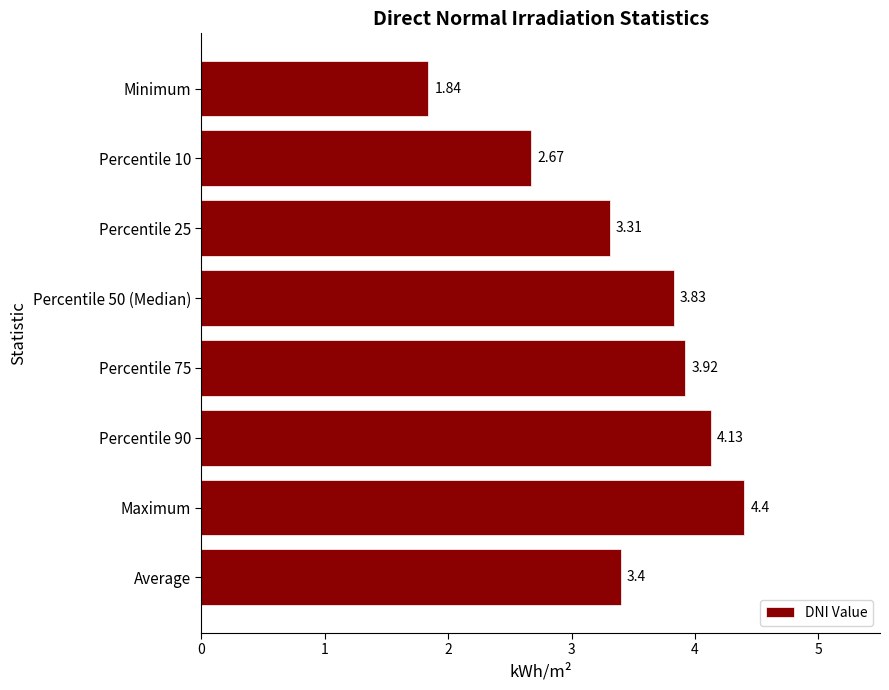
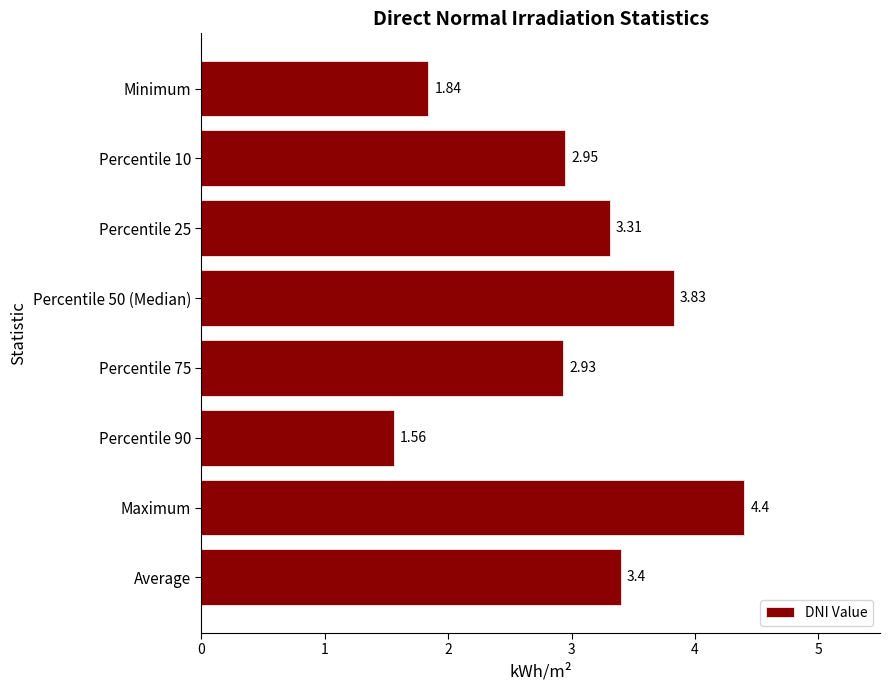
  {
    "Minimum": 1.84,
-   "Percentile 10": 2.67,
+   "Percentile 10": 2.95,
    "Percentile 25": 3.31,
    "Percentile 50 (Median)": 3.83,
-   "Percentile 75": 3.92,
-   "Percentile 90": 4.13,
+   "Percentile 75": 2.93,
+   "Percentile 90": 1.56,
    "Maximum": 4.4,
    "Average": 3.4
  }
